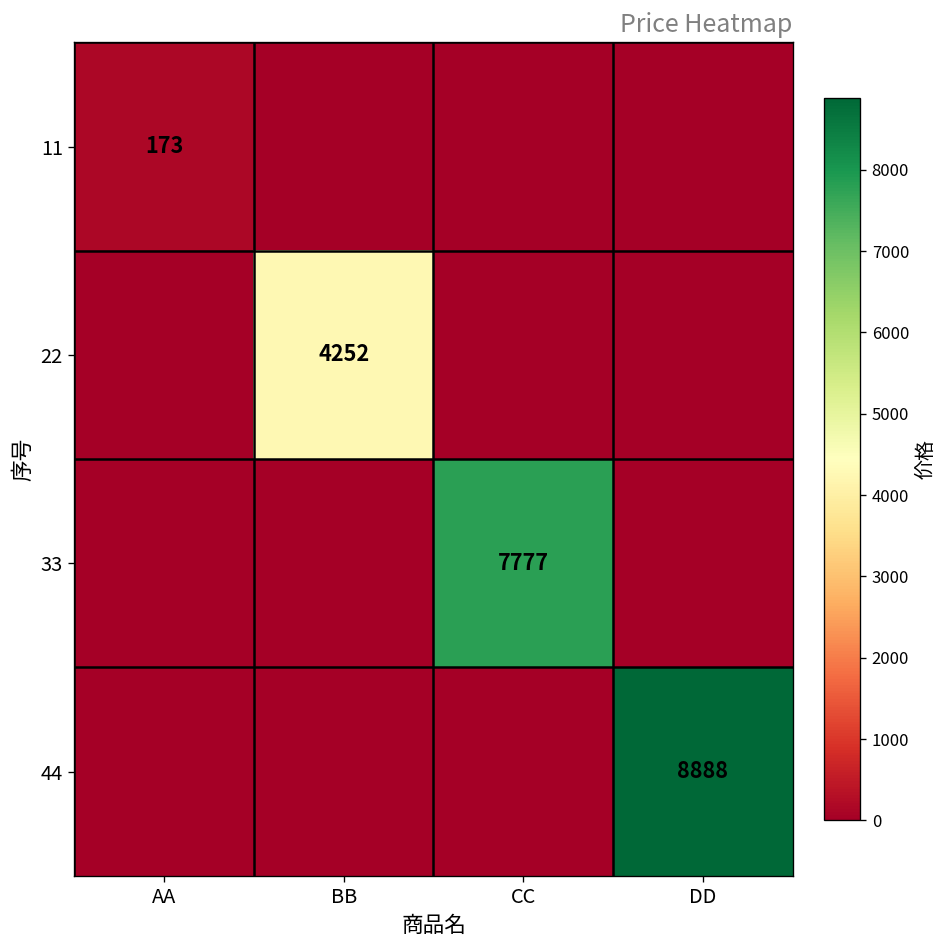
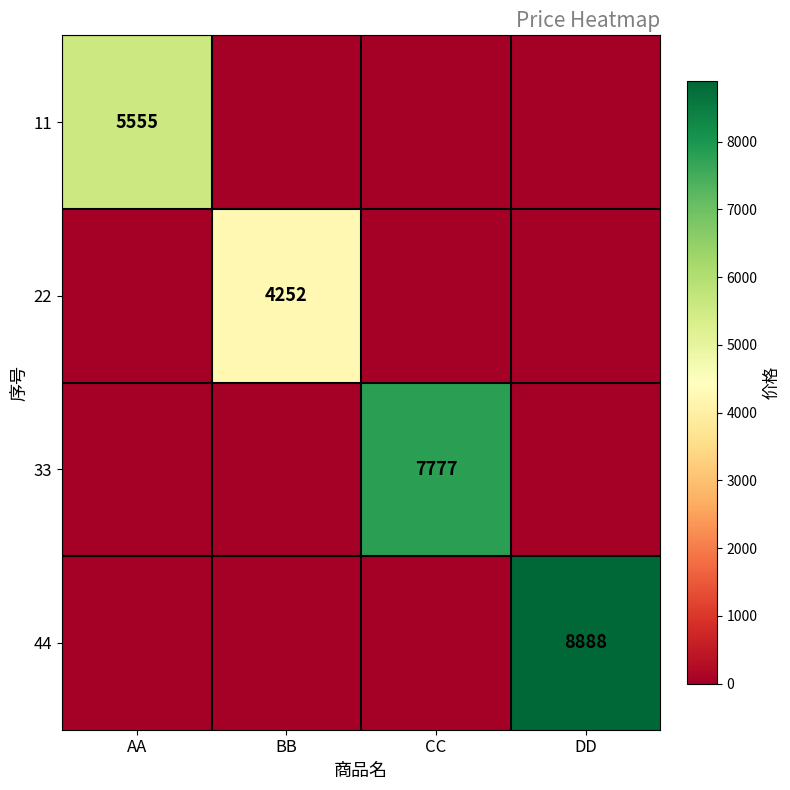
  {
    "11": {
-     "AA": 173
+     "AA": 5555
    },
    "22": {
      "BB": 4252
    },
    "33": {
      "CC": 7777
    },
    "44": {
      "DD": 8888
    }
  }
